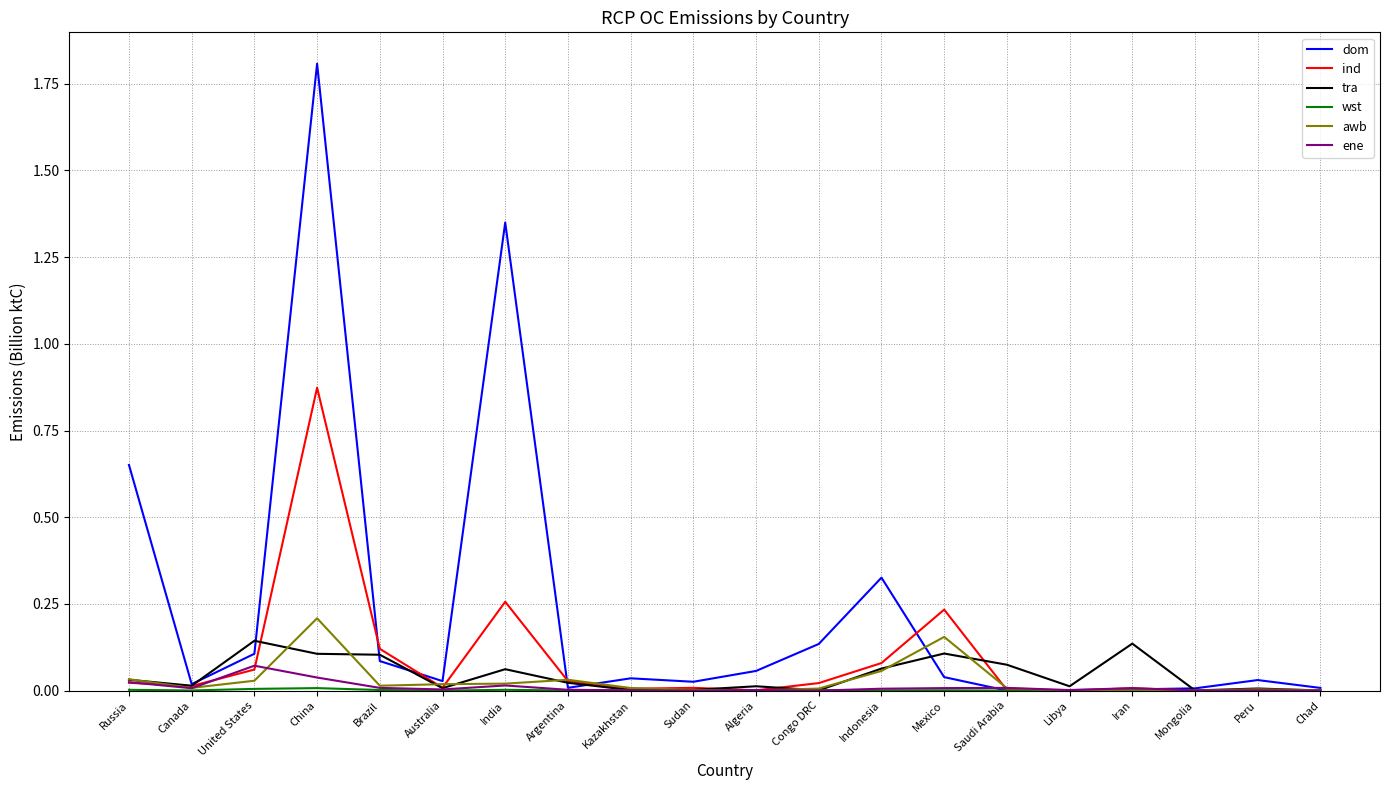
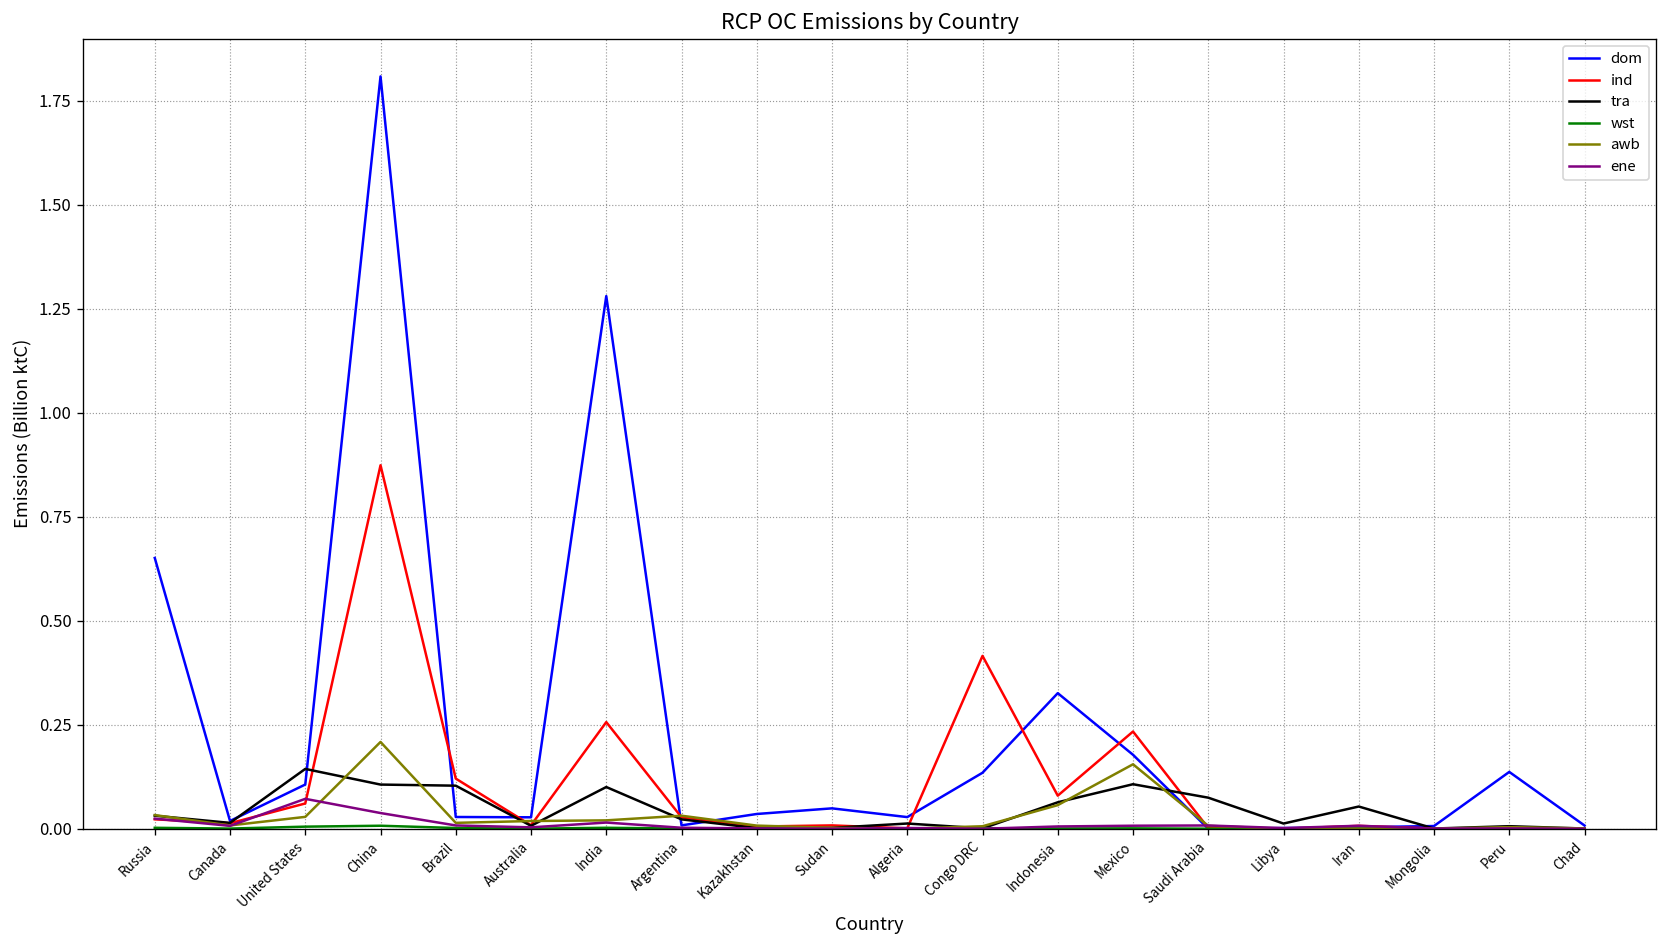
  {
    "dom": {
      "Russia": 0.65,
      "United States": 0.11,
      "China": 1.81,
-     "Brazil": 0.09,
+     "Brazil": 0.03,
      "Australia": 0.03,
-     "India": 1.35,
+     "India": 1.28,
      "Kazakhstan": 0.04,
-     "Sudan": 0.03,
-     "Algeria": 0.06,
+     "Sudan": 0.05,
+     "Algeria": 0.03,
      "Congo DRC": 0.13,
      "Indonesia": 0.33,
-     "Mexico": 0.04,
-     "Peru": 0.03
+     "Mexico": 0.18,
+     "Peru": 0.14
    },
    "ind": {
      "United States": 0.06,
      "China": 0.87,
      "Brazil": 0.12,
      "India": 0.26,
-     "Congo DRC": 0.02,
+     "Congo DRC": 0.42,
      "Indonesia": 0.08,
      "Mexico": 0.23
    },
    "tra": {
      "United States": 0.14,
      "China": 0.11,
      "Brazil": 0.10,
-     "India": 0.06,
+     "India": 0.10,
      "Algeria": 0.01,
      "Mexico": 0.11,
      "Saudi Arabia": 0.07,
      "Libya": 0.01,
-     "Iran": 0.14
+     "Iran": 0.05
    },
    "wst": {
      "Russia": 0.00,
      "United States": 0.01,
      "China": 0.01,
      "India": 0.00
    },
    "awb": {
      "United States": 0.03,
      "China": 0.21,
      "Australia": 0.02,
      "Mexico": 0.15
    },
    "ene": {
      "United States": 0.07,
      "China": 0.04
    }
  }
